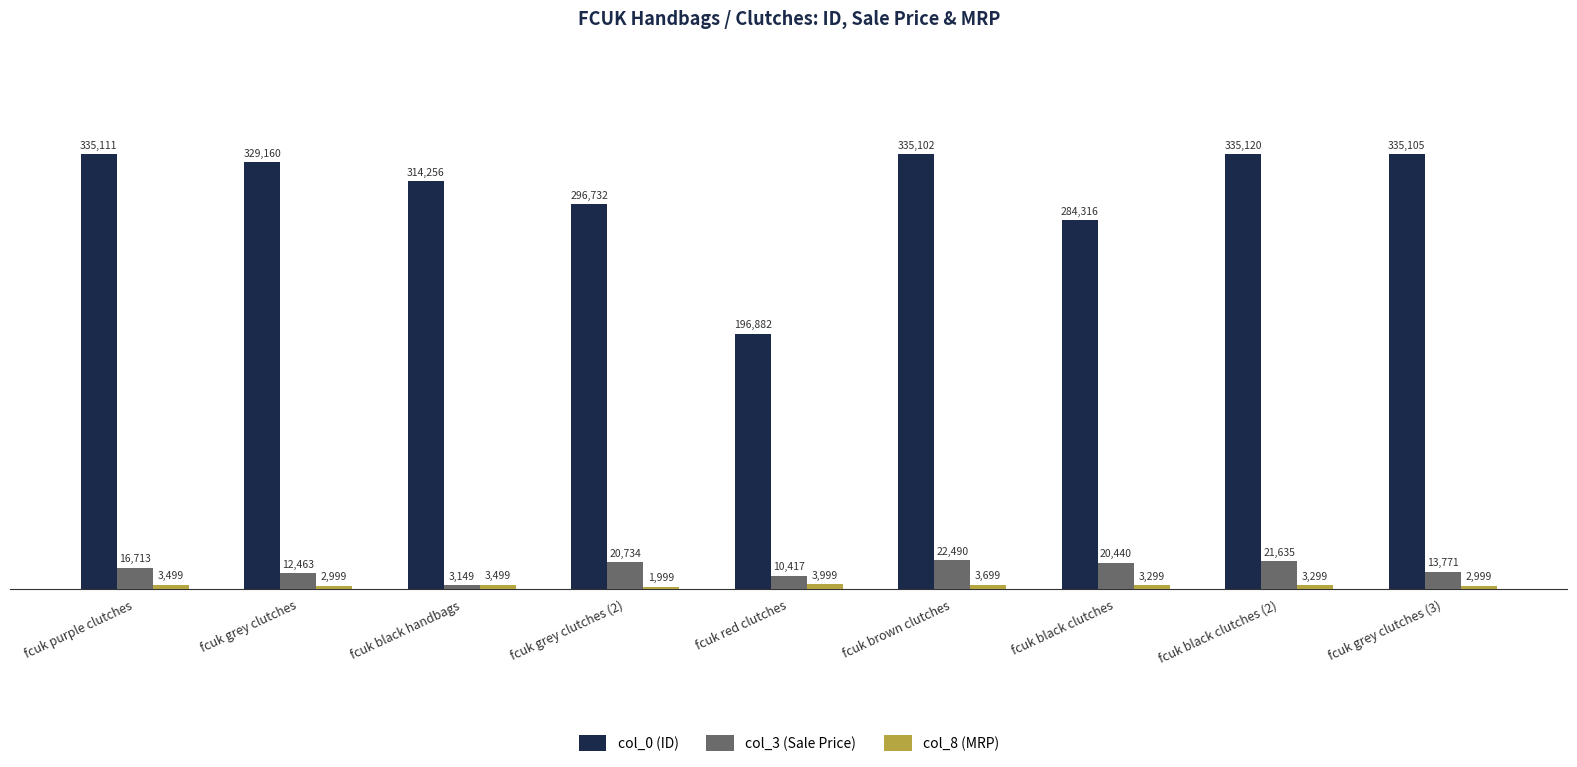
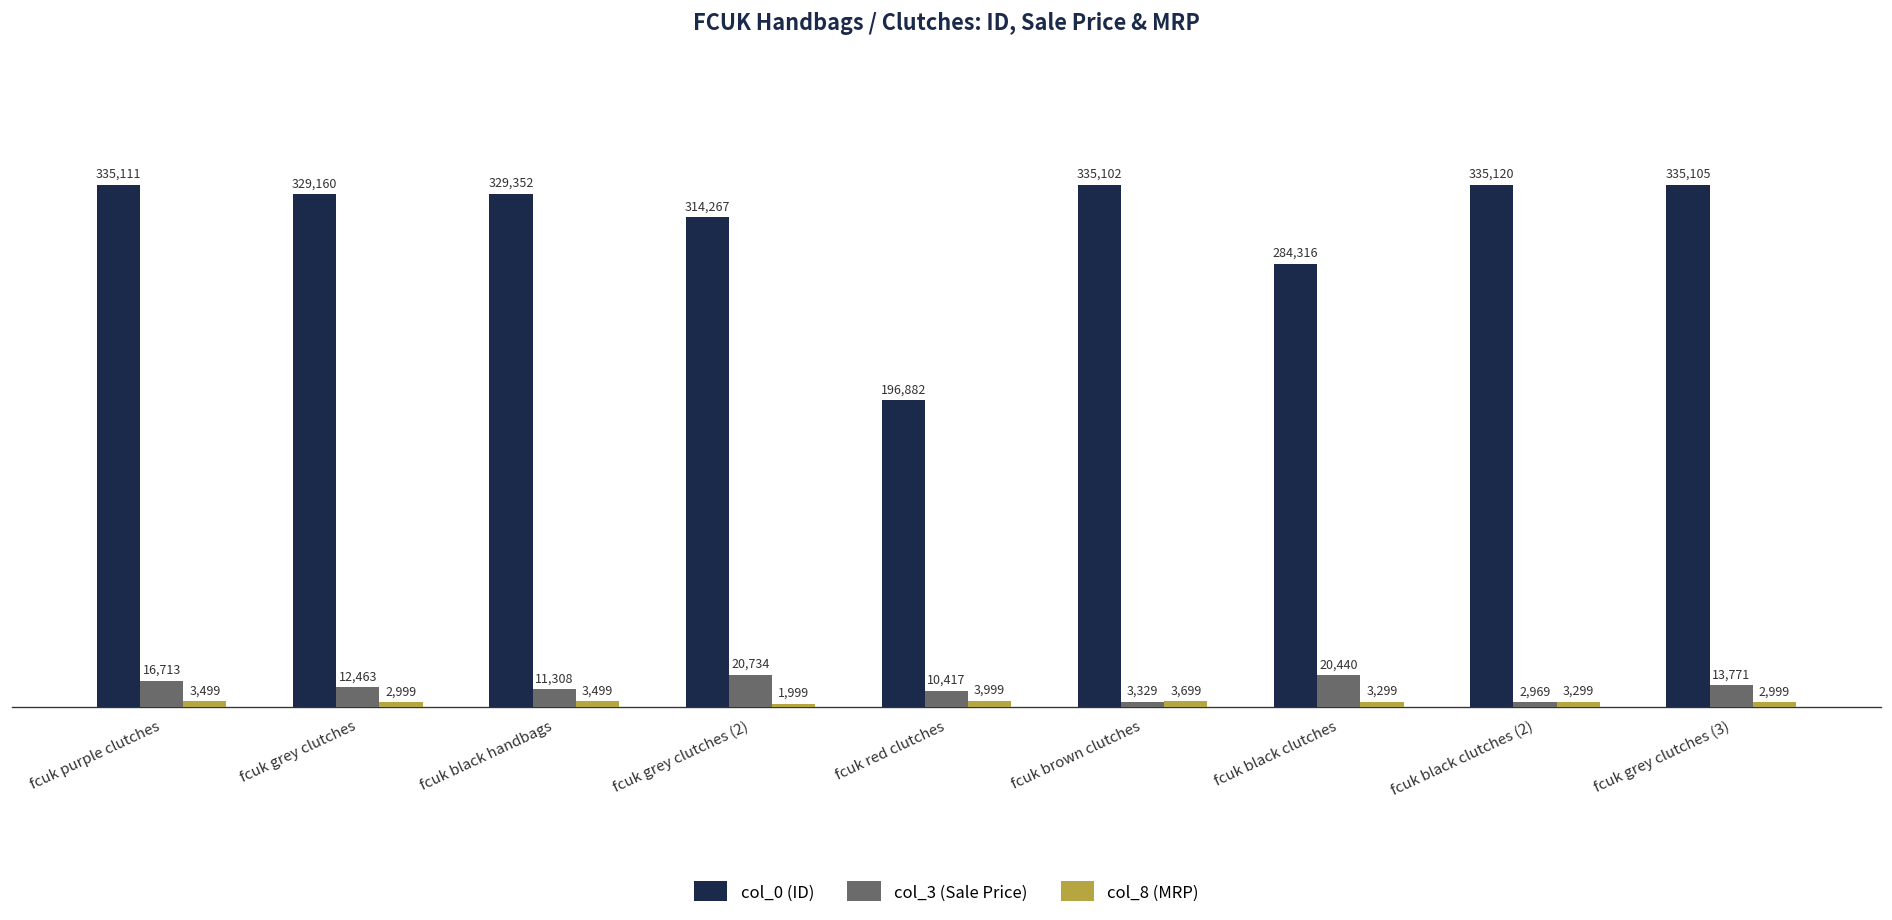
  {
    "col_0 (ID)": {
      "fcuk purple clutches": "335,111",
      "fcuk grey clutches": "329,160",
-     "fcuk black handbags": "314,256",
-     "fcuk grey clutches (2)": "296,732",
+     "fcuk black handbags": "329,352",
+     "fcuk grey clutches (2)": "314,267",
      "fcuk red clutches": "196,882",
      "fcuk brown clutches": "335,102",
      "fcuk black clutches": "284,316",
      "fcuk black clutches (2)": "335,120",
      "fcuk grey clutches (3)": "335,105"
    },
    "col_3 (Sale Price)": {
      "fcuk purple clutches": "16,713",
      "fcuk grey clutches": "12,463",
-     "fcuk black handbags": "3,149",
+     "fcuk black handbags": "11,308",
      "fcuk grey clutches (2)": "20,734",
      "fcuk red clutches": "10,417",
-     "fcuk brown clutches": "22,490",
+     "fcuk brown clutches": "3,329",
      "fcuk black clutches": "20,440",
-     "fcuk black clutches (2)": "21,635",
+     "fcuk black clutches (2)": "2,969",
      "fcuk grey clutches (3)": "13,771"
    },
    "col_8 (MRP)": {
      "fcuk purple clutches": "3,499",
      "fcuk grey clutches": "2,999",
      "fcuk black handbags": "3,499",
      "fcuk grey clutches (2)": "1,999",
      "fcuk red clutches": "3,999",
      "fcuk brown clutches": "3,699",
      "fcuk black clutches": "3,299",
      "fcuk black clutches (2)": "3,299",
      "fcuk grey clutches (3)": "2,999"
    }
  }
